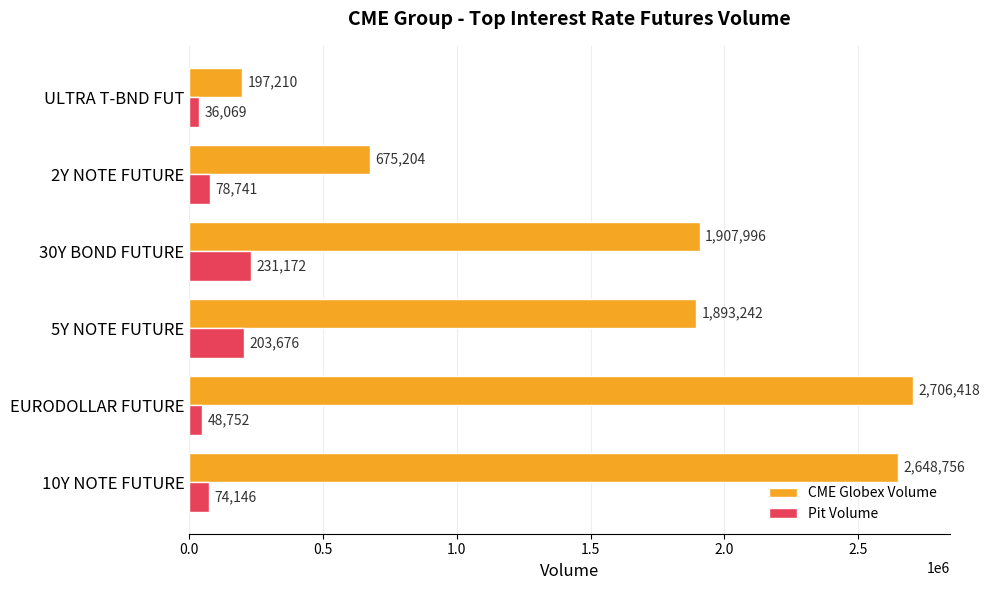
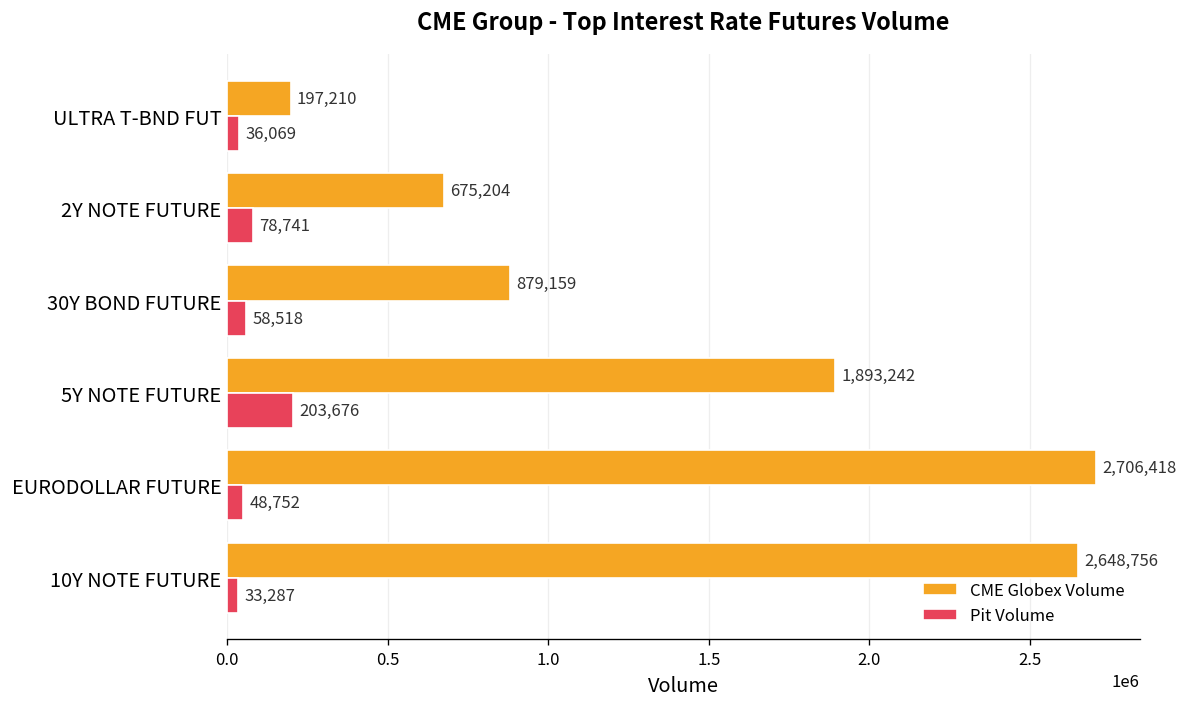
  {
    "CME Globex Volume": {
      "ULTRA T-BND FUT": "197,210",
      "2Y NOTE FUTURE": "675,204",
-     "30Y BOND FUTURE": "1,907,996",
+     "30Y BOND FUTURE": "879,159",
      "5Y NOTE FUTURE": "1,893,242",
      "EURODOLLAR FUTURE": "2,706,418",
      "10Y NOTE FUTURE": "2,648,756"
    },
    "Pit Volume": {
      "ULTRA T-BND FUT": "36,069",
      "2Y NOTE FUTURE": "78,741",
-     "30Y BOND FUTURE": "231,172",
+     "30Y BOND FUTURE": "58,518",
      "5Y NOTE FUTURE": "203,676",
      "EURODOLLAR FUTURE": "48,752",
-     "10Y NOTE FUTURE": "74,146"
+     "10Y NOTE FUTURE": "33,287"
    }
  }
